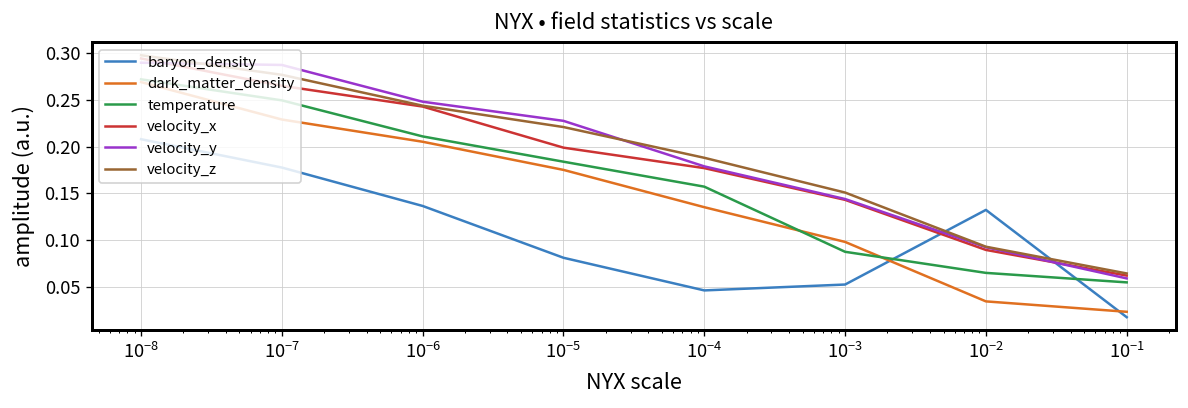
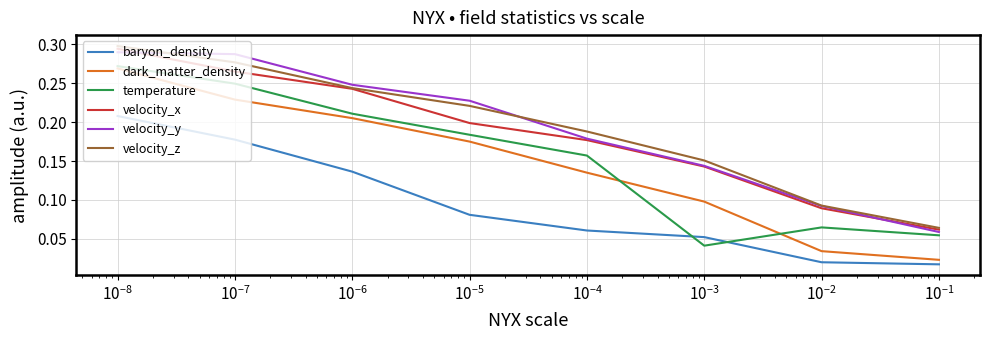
  {
    "baryon_density": {
      "10^-6": 0.14,
      "10^-5": 0.08,
-     "10^-4": 0.05,
+     "10^-4": 0.06,
      "10^-3": 0.05,
-     "10^-2": 0.13,
+     "10^-2": 0.02,
      "10^-1": 0.02
    },
    "dark_matter_density": {
      "10^-6": 0.21,
      "10^-5": 0.18,
      "10^-4": 0.14,
      "10^-3": 0.10,
      "10^-2": 0.03,
      "10^-1": 0.02
    },
    "temperature": {
      "10^-6": 0.21,
      "10^-5": 0.18,
      "10^-4": 0.16,
-     "10^-3": 0.09,
+     "10^-3": 0.04,
      "10^-2": 0.06,
      "10^-1": 0.05
    },
    "velocity_x": {
      "10^-5": 0.20
    },
    "velocity_y": {
      "10^-6": 0.25,
      "10^-5": 0.23
    },
    "velocity_z": {
      "10^-5": 0.22,
      "10^-4": 0.19,
      "10^-3": 0.15
    }
  }
